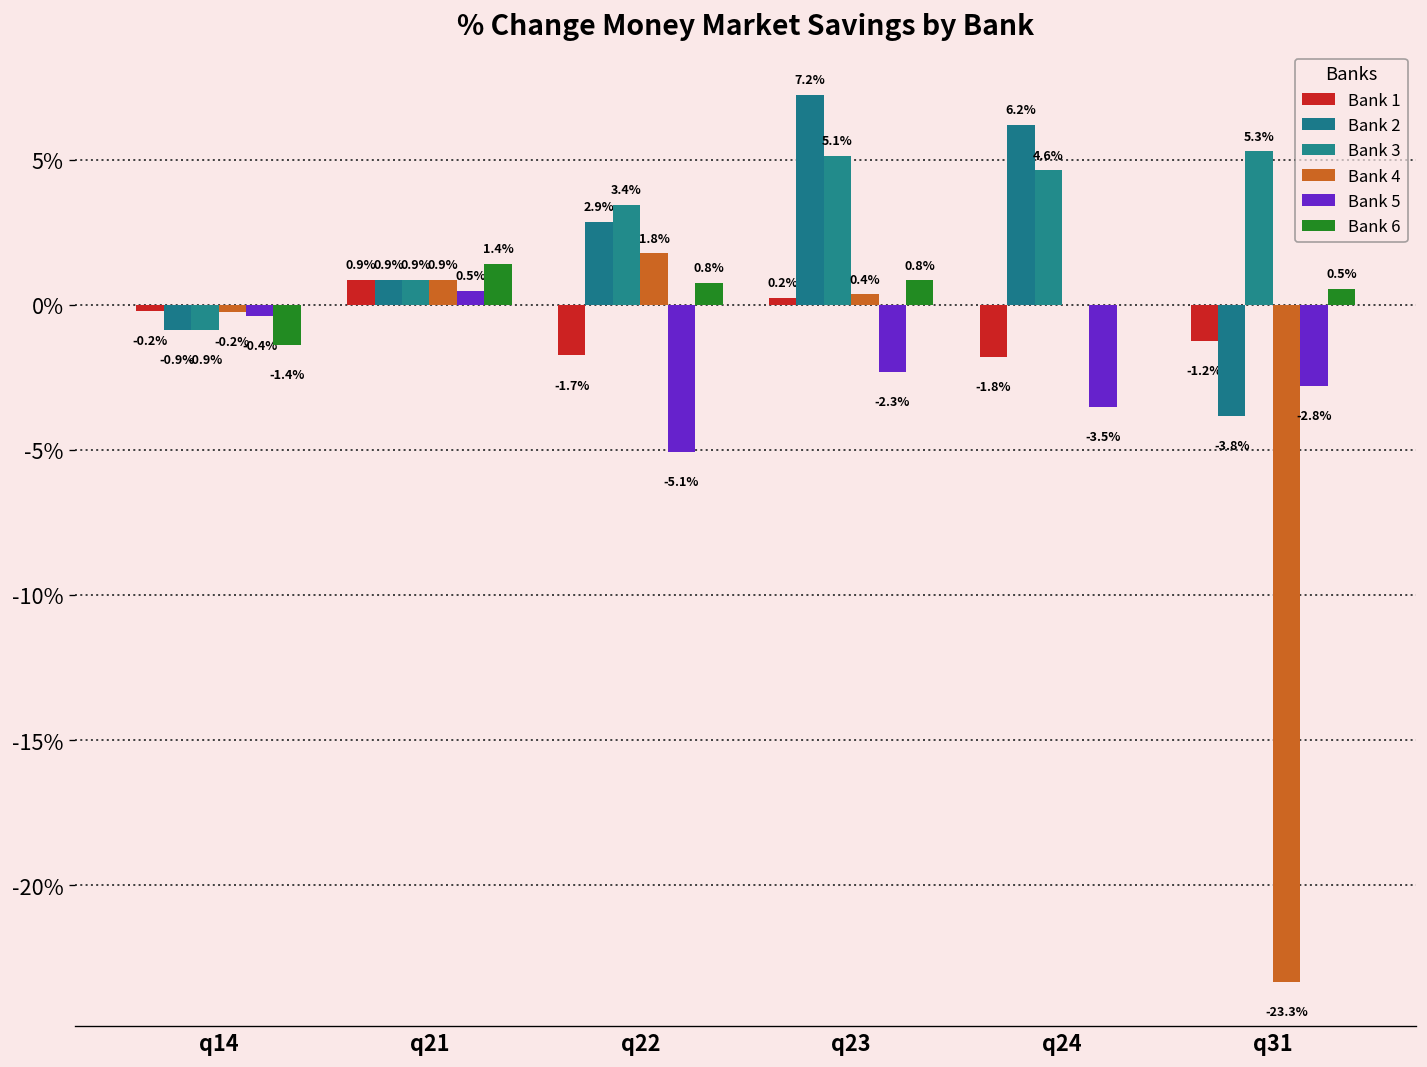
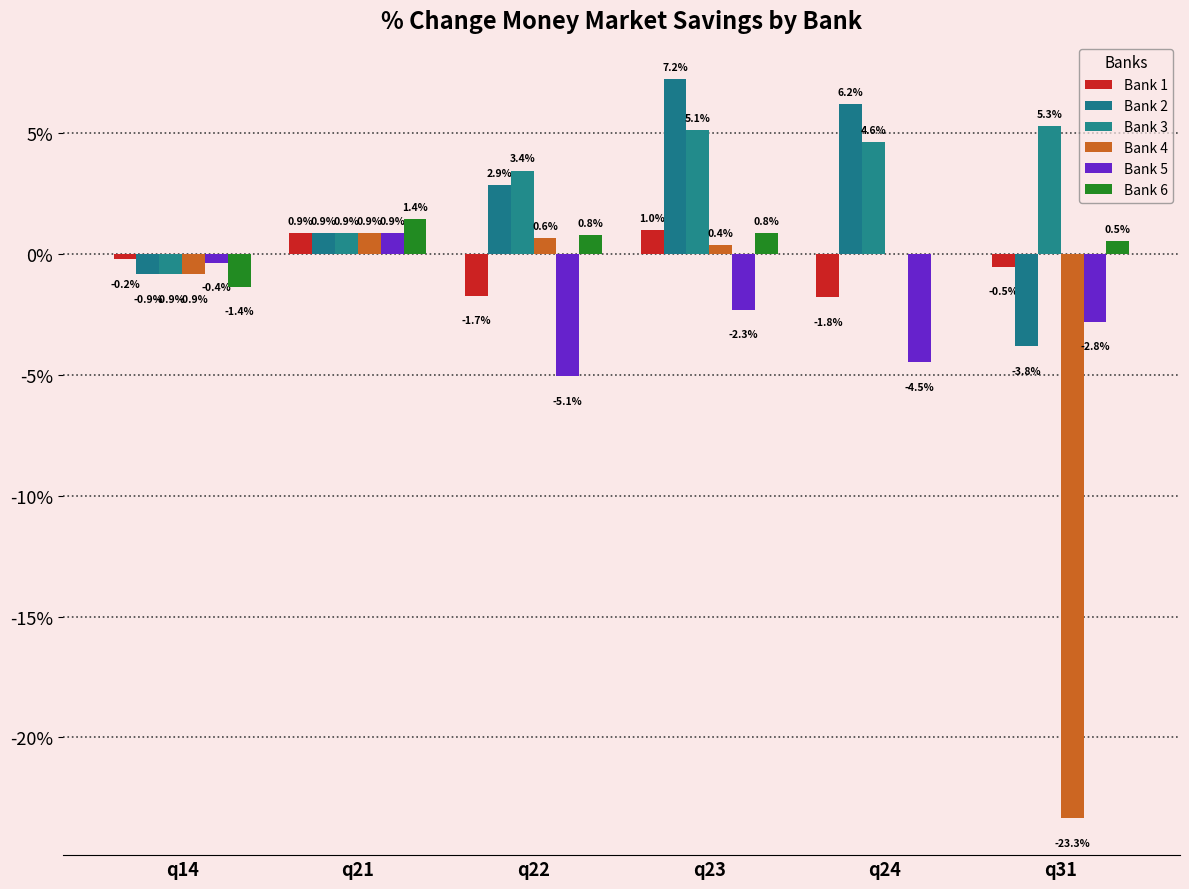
  {
    "Bank 1": {
      "q14": "-0.2%",
      "q21": "0.9%",
      "q22": "-1.7%",
-     "q23": "0.2%",
+     "q23": "1.0%",
      "q24": "-1.8%",
-     "q31": "-1.2%"
+     "q31": "-0.5%"
    },
    "Bank 4": {
-     "q14": "-0.2%",
+     "q14": "-0.9%",
      "q21": "0.9%",
-     "q22": "1.8%",
+     "q22": "0.6%",
      "q23": "0.4%",
      "q31": "-23.3%"
    },
    "Bank 5": {
      "q14": "-0.4%",
-     "q21": "0.5%",
+     "q21": "0.9%",
      "q22": "-5.1%",
      "q23": "-2.3%",
-     "q24": "-3.5%",
+     "q24": "-4.5%",
      "q31": "-2.8%"
    },
    "Bank 6": {
      "q14": "-1.4%",
      "q21": "1.4%",
      "q22": "0.8%",
      "q23": "0.8%",
      "q31": "0.5%"
    }
  }
